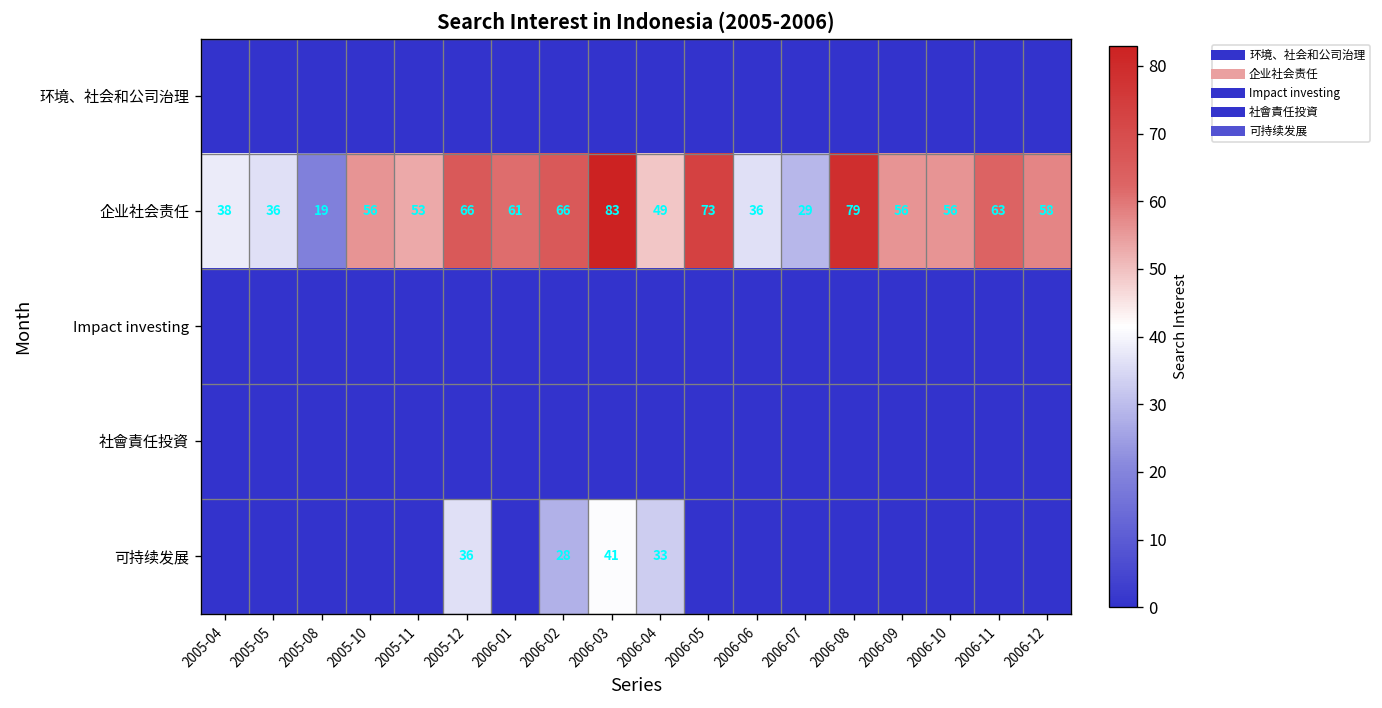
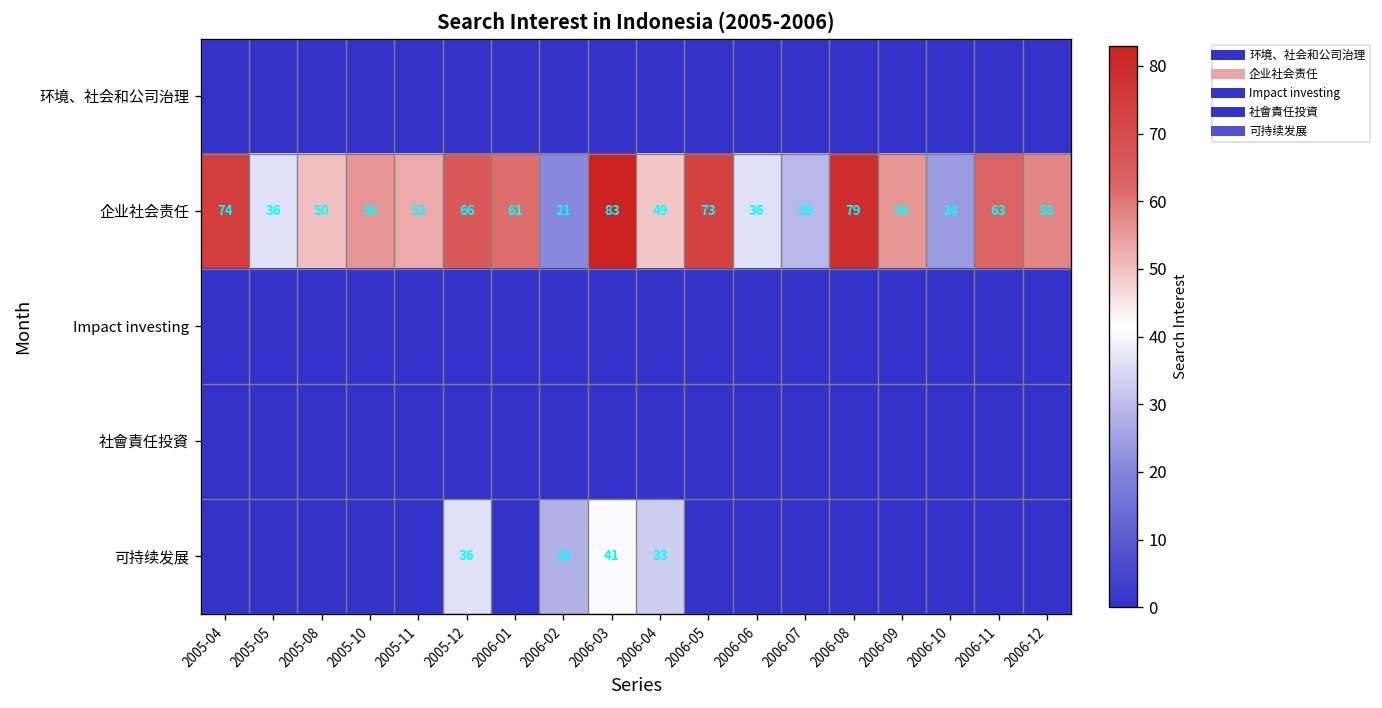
  {
    "企业社会责任": {
-     "2005-04": 38,
+     "2005-04": 74,
      "2005-05": 36,
-     "2005-08": 19,
+     "2005-08": 50,
      "2005-10": 56,
      "2005-11": 53,
      "2005-12": 66,
      "2006-01": 61,
-     "2006-02": 66,
+     "2006-02": 21,
      "2006-03": 83,
      "2006-04": 49,
      "2006-05": 73,
      "2006-06": 36,
      "2006-07": 29,
      "2006-08": 79,
      "2006-09": 56,
-     "2006-10": 56,
+     "2006-10": 24,
      "2006-11": 63,
      "2006-12": 58
    },
    "可持续发展": {
      "2005-12": 36,
      "2006-02": 28,
      "2006-03": 41,
      "2006-04": 33
    }
  }
